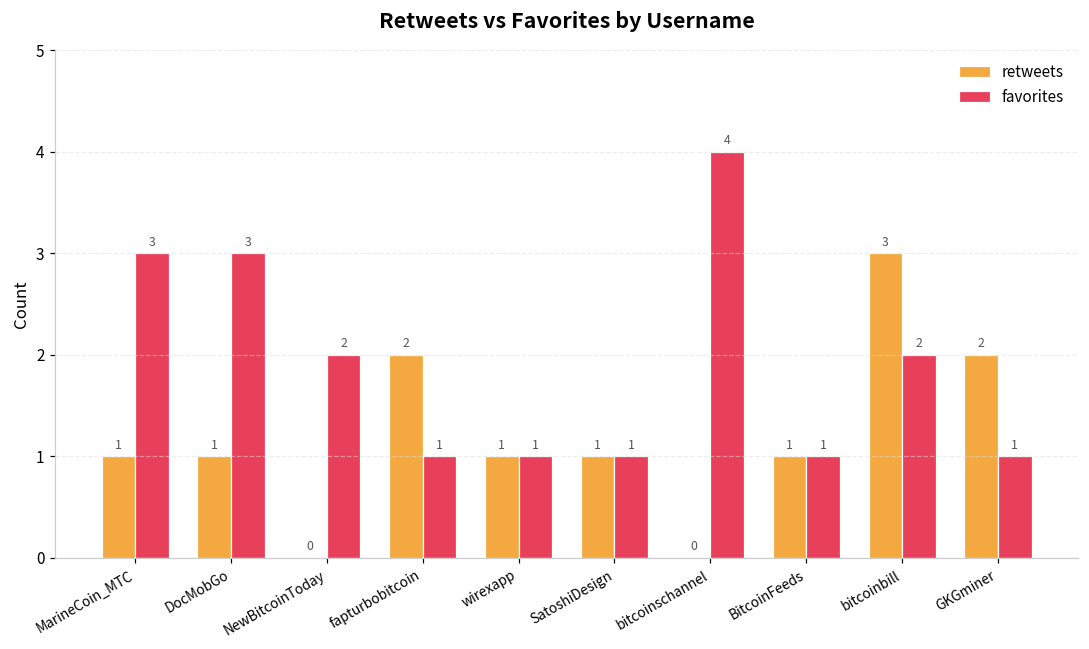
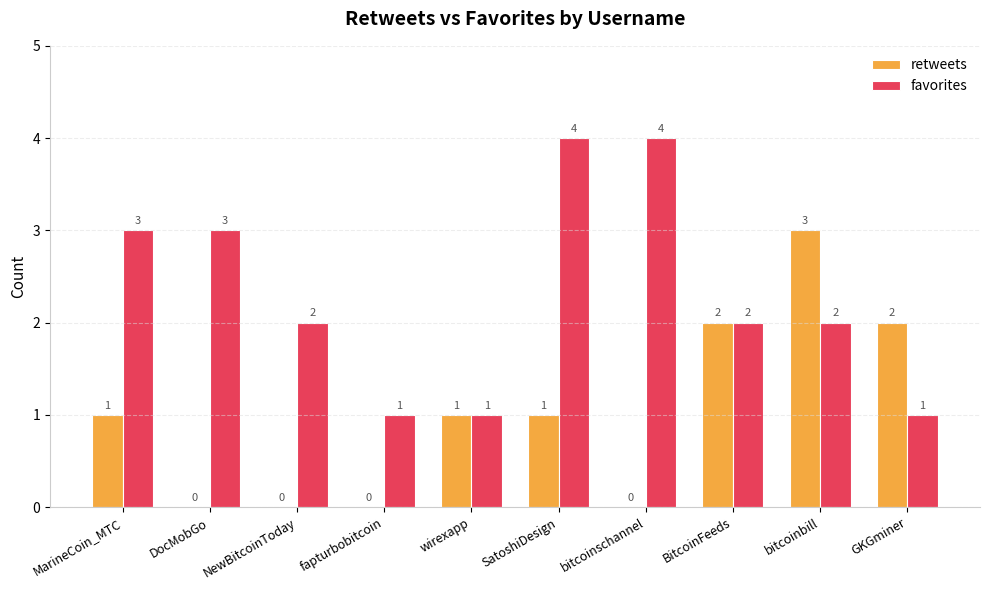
  {
    "retweets": {
      "MarineCoin_MTC": 1,
-     "DocMobGo": 1,
+     "DocMobGo": 0,
      "NewBitcoinToday": 0,
-     "fapturbobitcoin": 2,
+     "fapturbobitcoin": 0,
      "wirexapp": 1,
      "SatoshiDesign": 1,
      "bitcoinschannel": 0,
-     "BitcoinFeeds": 1,
+     "BitcoinFeeds": 2,
      "bitcoinbill": 3,
      "GKGminer": 2
    },
    "favorites": {
      "MarineCoin_MTC": 3,
      "DocMobGo": 3,
      "NewBitcoinToday": 2,
      "fapturbobitcoin": 1,
      "wirexapp": 1,
-     "SatoshiDesign": 1,
+     "SatoshiDesign": 4,
      "bitcoinschannel": 4,
-     "BitcoinFeeds": 1,
+     "BitcoinFeeds": 2,
      "bitcoinbill": 2,
      "GKGminer": 1
    }
  }
